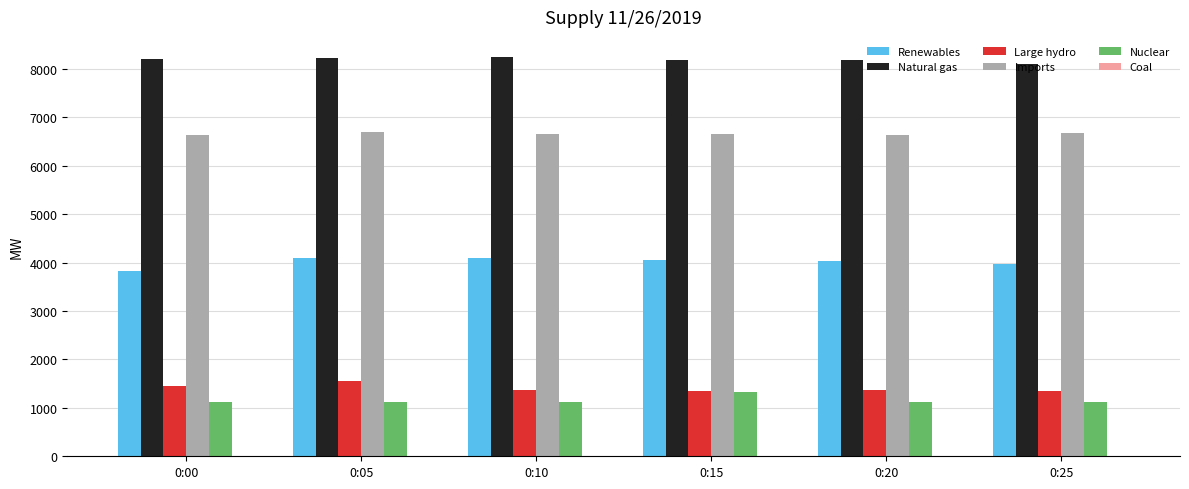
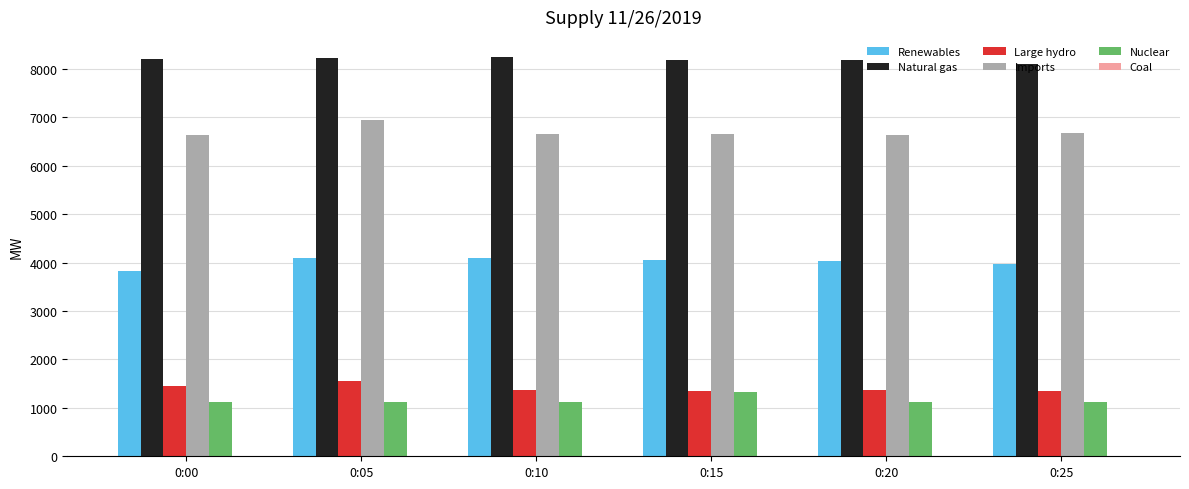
  {
    "Renewables": {
      "0:00": 3800,
      "0:05": 4100,
      "0:10": 4100,
      "0:15": 4100,
      "0:20": 4000,
      "0:25": 4000
    },
    "Natural gas": {
      "0:00": 8200,
      "0:05": 8200,
      "0:10": 8200,
      "0:15": 8200,
      "0:20": 8200,
      "0:25": 8100
    },
    "Large hydro": {
      "0:00": 1400,
      "0:05": 1600,
      "0:10": 1400,
      "0:15": 1400,
      "0:20": 1400,
      "0:25": 1400
    },
    "Imports": {
      "0:00": 6600,
-     "0:05": 6700,
+     "0:05": 6900,
      "0:10": 6700,
      "0:15": 6700,
      "0:20": 6600,
      "0:25": 6700
    },
    "Nuclear": {
      "0:00": 1100,
      "0:05": 1100,
      "0:10": 1100,
      "0:15": 1300,
      "0:20": 1100,
      "0:25": 1100
    }
  }
